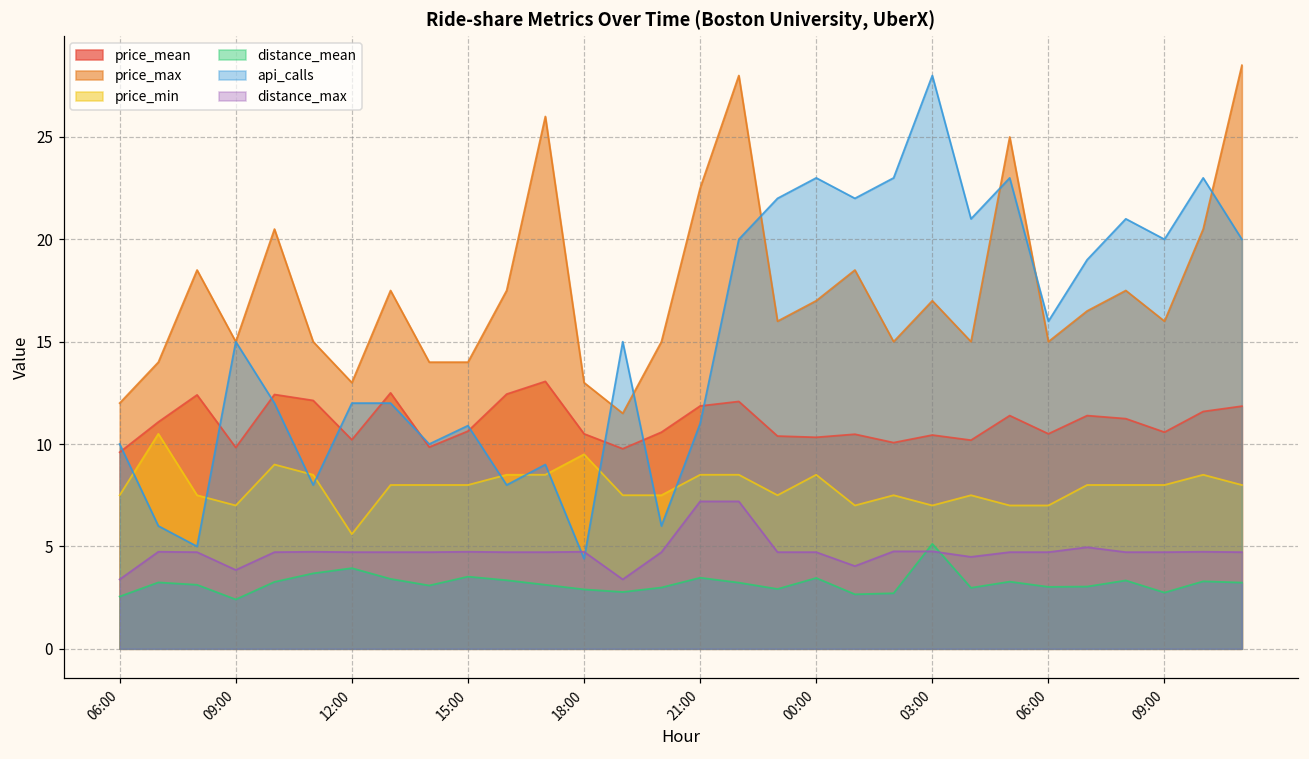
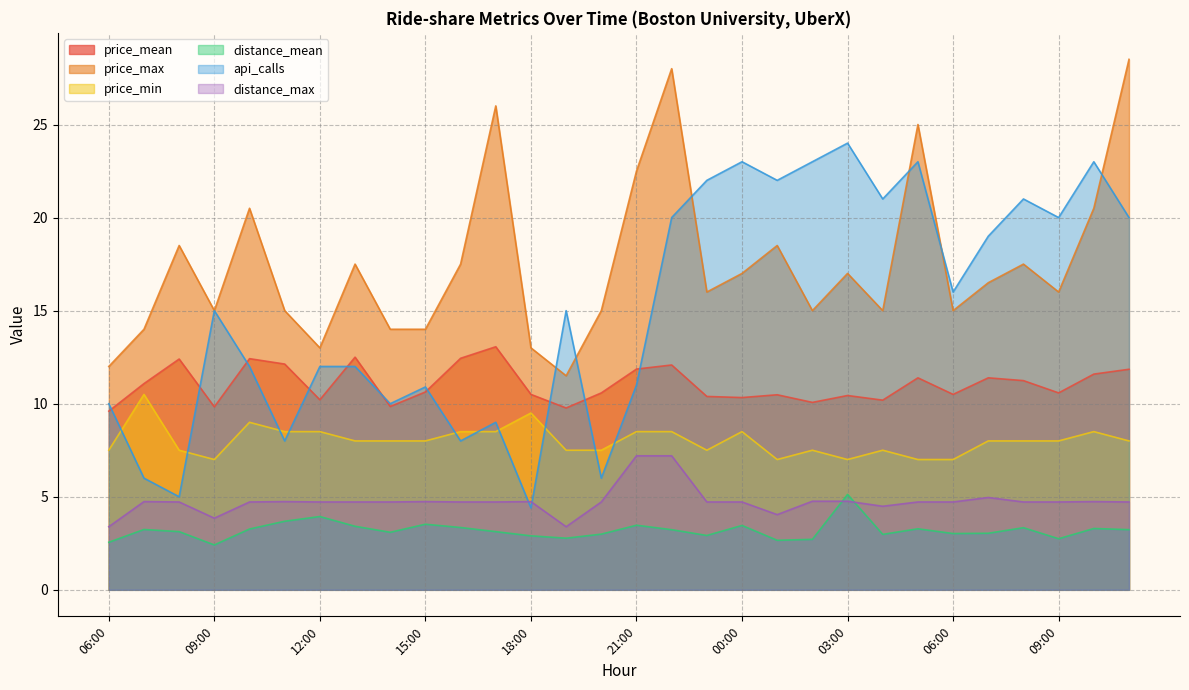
  {
    "price_min": {
-     "12:00": 5.6,
+     "12:00": 8.5,
      "15:00": 8.0,
      "18:00": 9.5,
      "21:00": 8.5,
      "00:00": 8.5,
      "03:00": 7.0
    },
    "distance_mean": {
      "12:00": 3.9,
      "15:00": 3.5,
      "18:00": 2.9,
      "21:00": 3.5,
      "00:00": 3.5,
      "03:00": 5.1
    },
    "api_calls": {
      "12:00": 12,
      "15:00": 11,
      "18:00": 4.4,
      "21:00": 11,
      "00:00": 23,
-     "03:00": 28
+     "03:00": 24
    },
    "distance_max": {
      "12:00": 4.7,
      "15:00": 4.7,
      "18:00": 4.7,
      "21:00": 7.2,
      "00:00": 4.7,
      "03:00": 4.8
    }
  }
